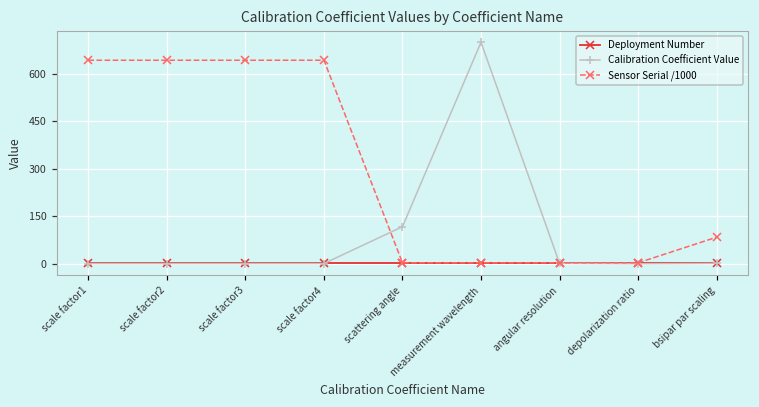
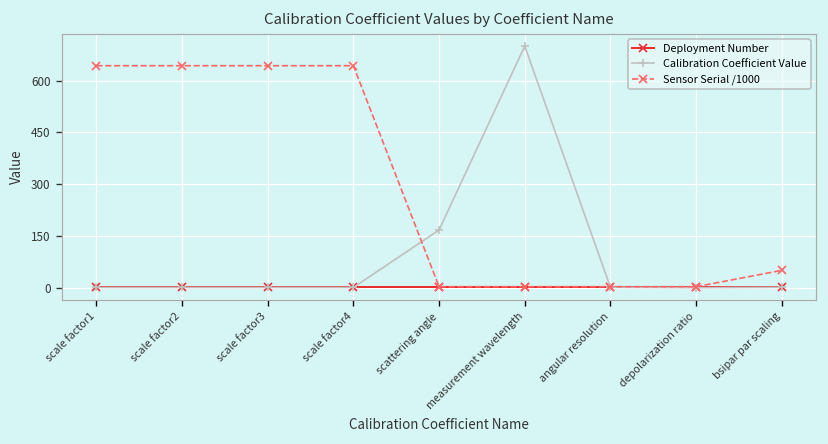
  {
    "Calibration Coefficient Value": {
-     "scattering angle": 120,
+     "scattering angle": 170,
      "measurement wavelength": 700
    },
    "Sensor Serial /1000": {
      "scale factor1": 640,
      "scale factor2": 640,
      "scale factor3": 640,
      "scale factor4": 640,
-     "bsipar par scaling": 80
+     "bsipar par scaling": 50
    }
  }
